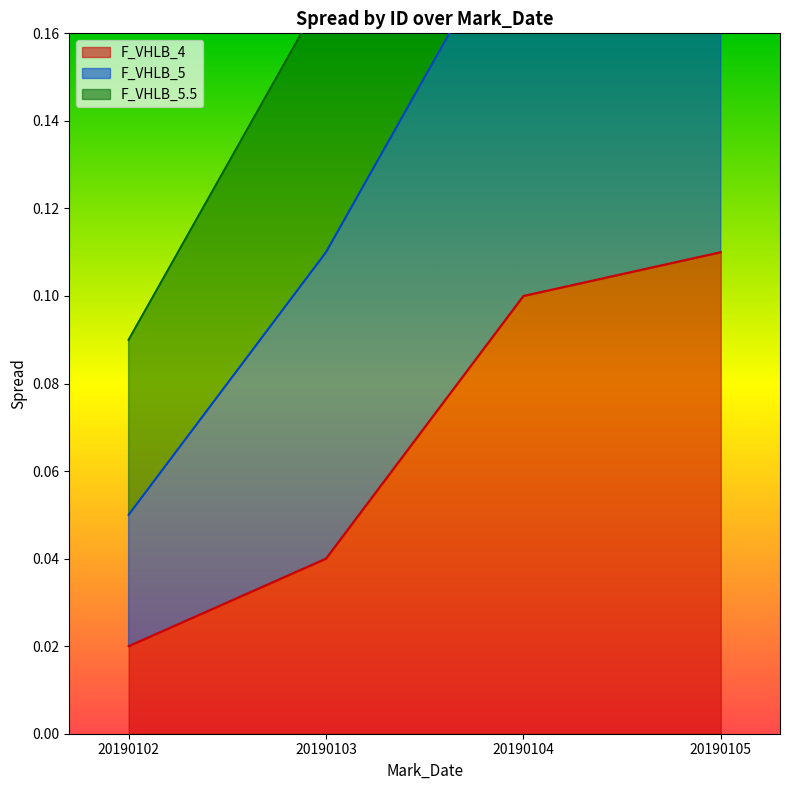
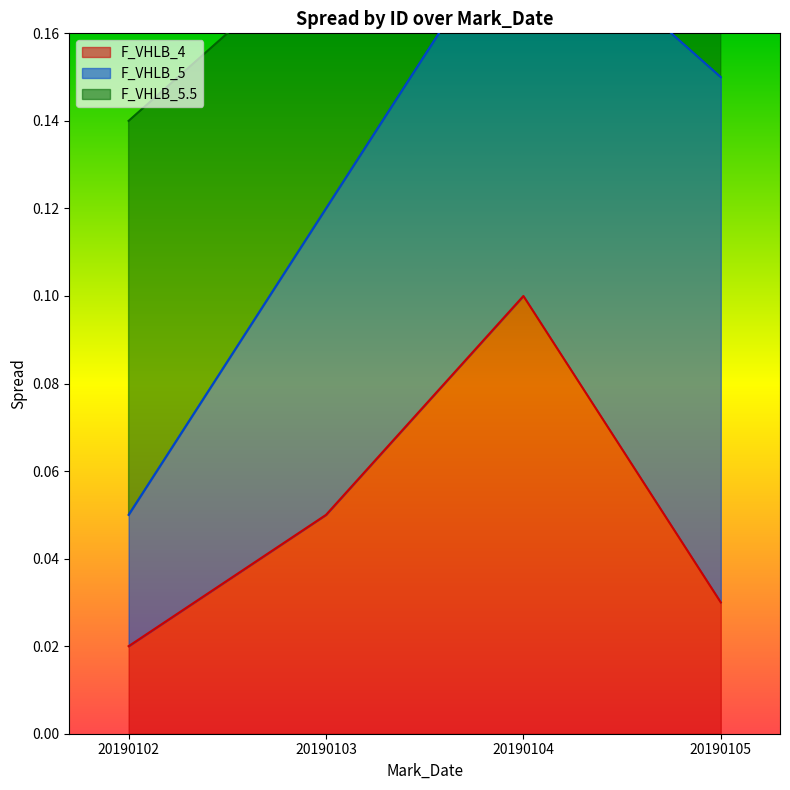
  {
    "F_VHLB_4": {
      "20190102": 0.02,
-     "20190103": 0.04,
+     "20190103": 0.05,
      "20190104": 0.10,
-     "20190105": 0.11
+     "20190105": 0.03
    },
    "F_VHLB_5": {
      "20190102": 0.03,
      "20190103": 0.07
    },
    "F_VHLB_5.5": {
-     "20190102": 0.04
+     "20190102": 0.09
    }
  }
